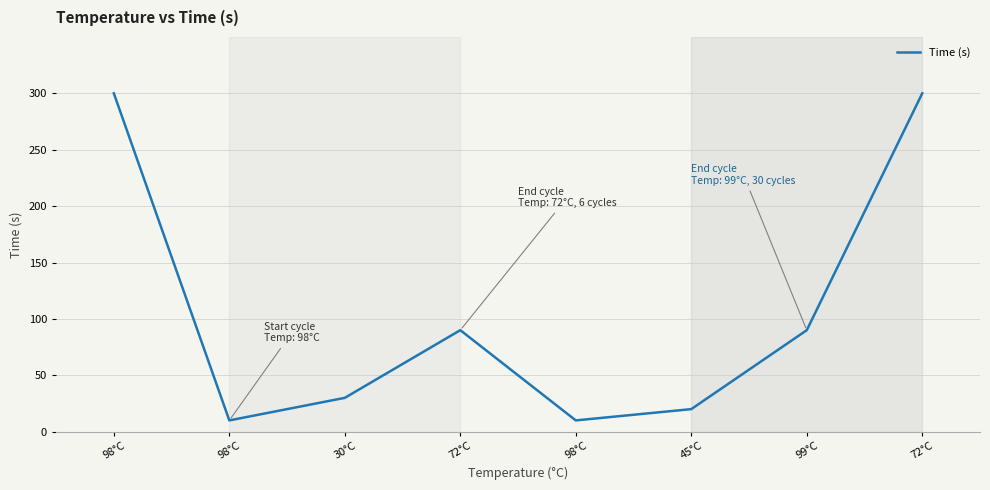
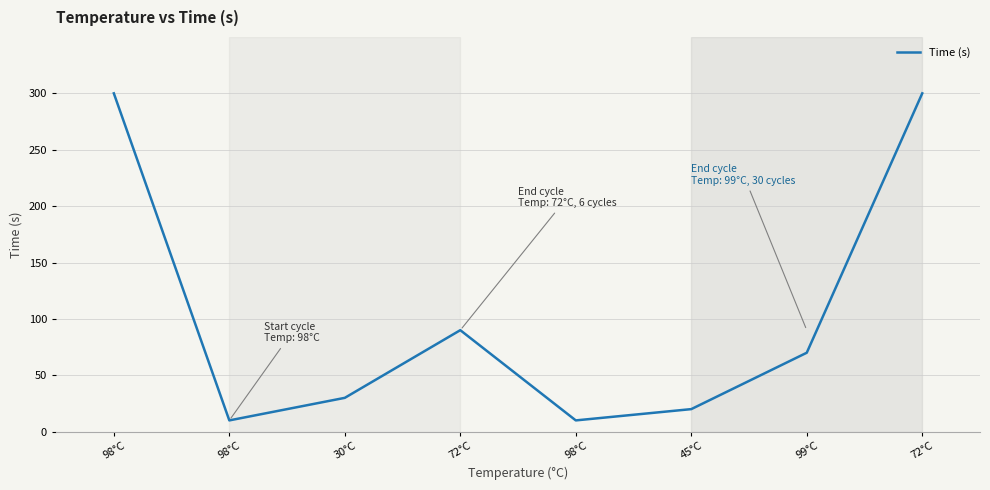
  {
    "30°C": 30,
    "45°C": 20,
-   "99°C": 90
+   "99°C": 70
  }
